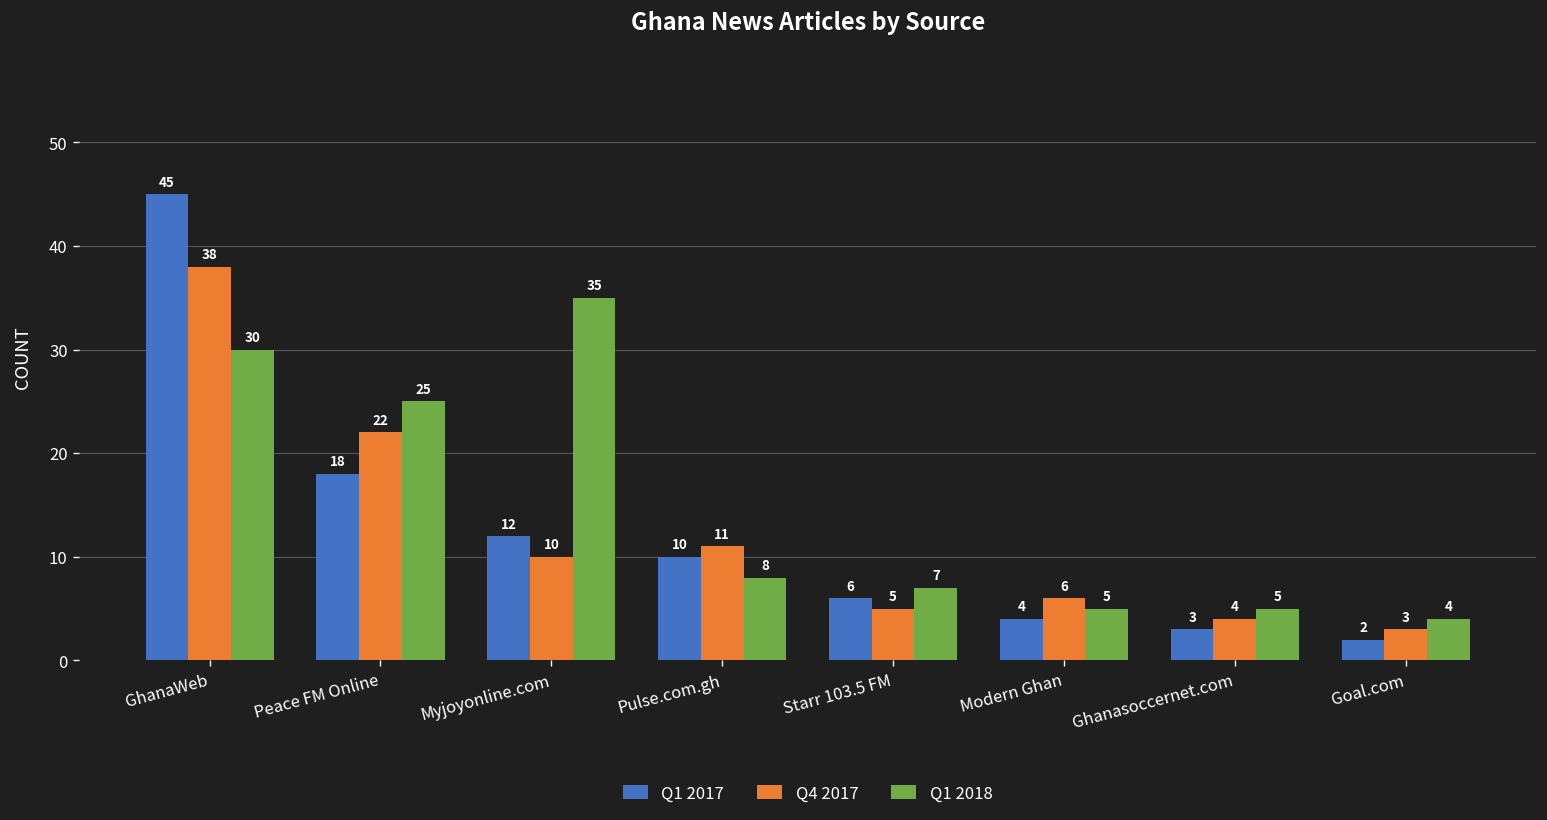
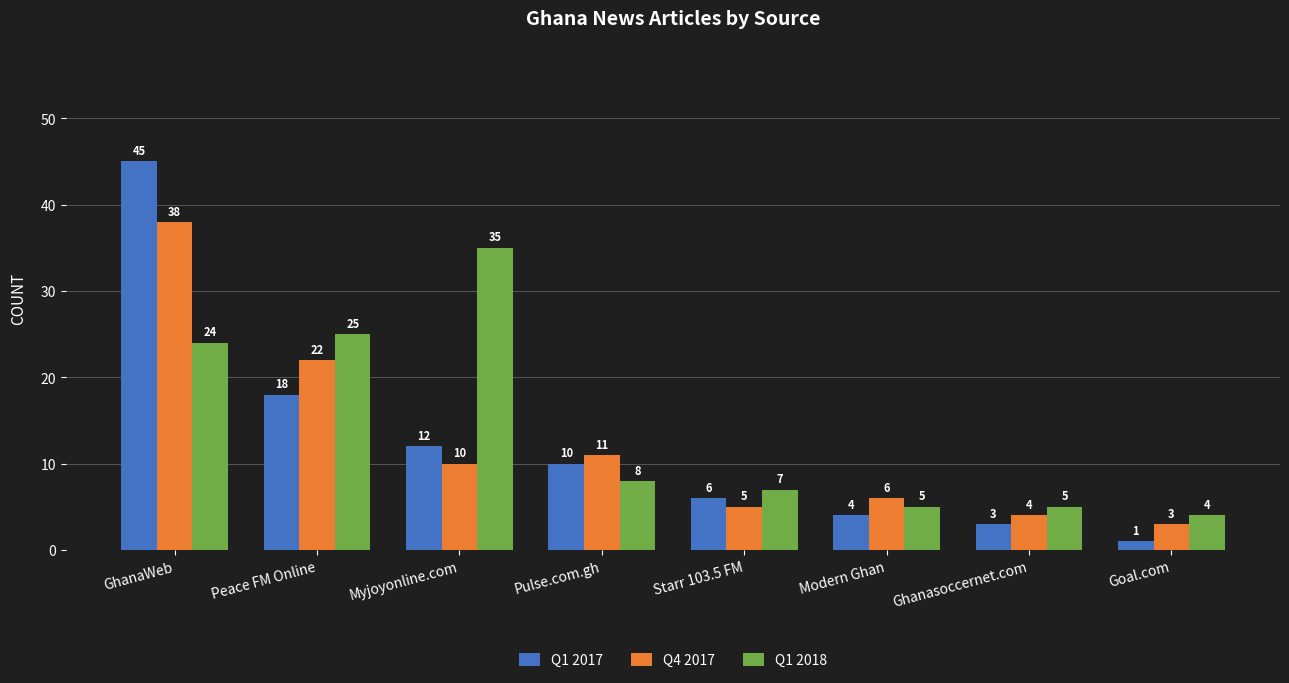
  {
    "Q1 2017": {
      "GhanaWeb": 45,
      "Peace FM Online": 18,
      "Myjoyonline.com": 12,
      "Pulse.com.gh": 10,
      "Starr 103.5 FM": 6,
      "Modern Ghan": 4,
      "Ghanasoccernet.com": 3,
-     "Goal.com": 2
+     "Goal.com": 1
    },
    "Q4 2017": {
      "GhanaWeb": 38,
      "Peace FM Online": 22,
      "Myjoyonline.com": 10,
      "Pulse.com.gh": 11,
      "Starr 103.5 FM": 5,
      "Modern Ghan": 6,
      "Ghanasoccernet.com": 4,
      "Goal.com": 3
    },
    "Q1 2018": {
-     "GhanaWeb": 30,
+     "GhanaWeb": 24,
      "Peace FM Online": 25,
      "Myjoyonline.com": 35,
      "Pulse.com.gh": 8,
      "Starr 103.5 FM": 7,
      "Modern Ghan": 5,
      "Ghanasoccernet.com": 5,
      "Goal.com": 4
    }
  }
